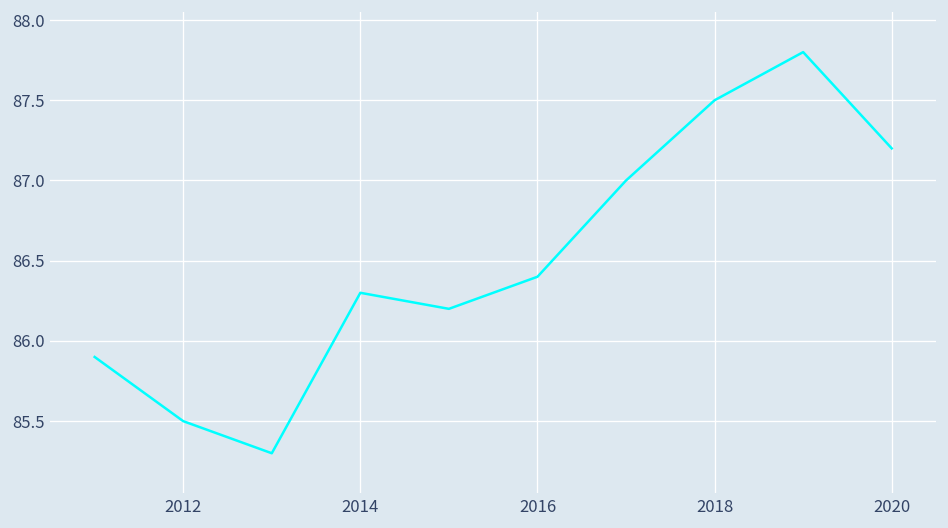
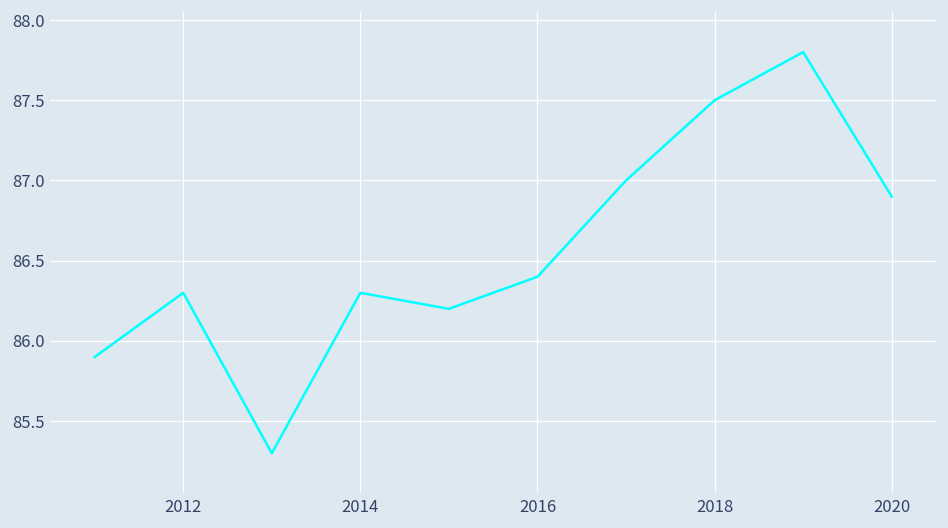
  {
-   "2012": 85.5,
+   "2012": 86.3,
    "2014": 86.3,
    "2016": 86.4,
    "2018": 87.5,
-   "2020": 87.2
+   "2020": 86.9
  }
